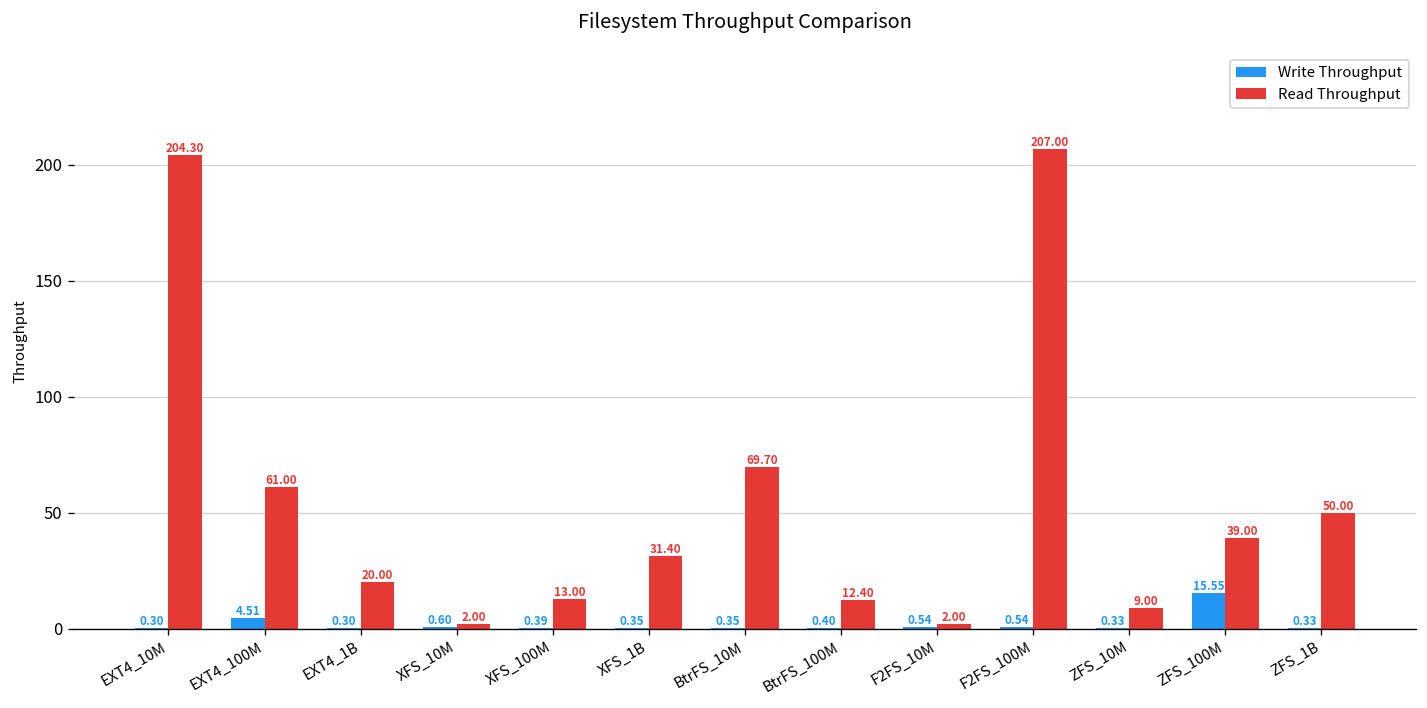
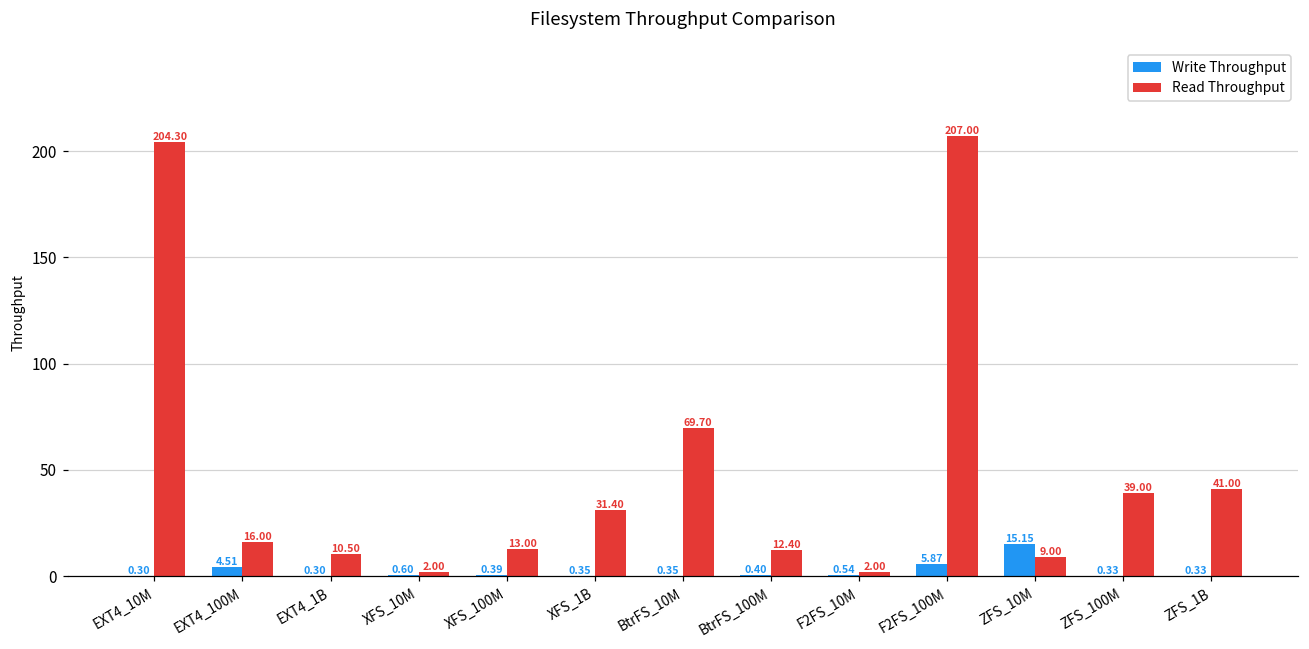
  {
    "Write Throughput": {
      "EXT4_10M": 0.30,
      "EXT4_100M": 4.51,
      "EXT4_1B": 0.30,
      "XFS_10M": 0.60,
      "XFS_100M": 0.39,
      "XFS_1B": 0.35,
      "BtrFS_10M": 0.35,
      "BtrFS_100M": 0.40,
      "F2FS_10M": 0.54,
-     "F2FS_100M": 0.54,
-     "ZFS_10M": 0.33,
-     "ZFS_100M": 15.55,
+     "F2FS_100M": 5.87,
+     "ZFS_10M": 15.15,
+     "ZFS_100M": 0.33,
      "ZFS_1B": 0.33
    },
    "Read Throughput": {
      "EXT4_10M": 204.30,
-     "EXT4_100M": 61.00,
-     "EXT4_1B": 20.00,
+     "EXT4_100M": 16.00,
+     "EXT4_1B": 10.50,
      "XFS_10M": 2.00,
      "XFS_100M": 13.00,
      "XFS_1B": 31.40,
      "BtrFS_10M": 69.70,
      "BtrFS_100M": 12.40,
      "F2FS_10M": 2.00,
      "F2FS_100M": 207.00,
      "ZFS_10M": 9.00,
      "ZFS_100M": 39.00,
-     "ZFS_1B": 50.00
+     "ZFS_1B": 41.00
    }
  }
